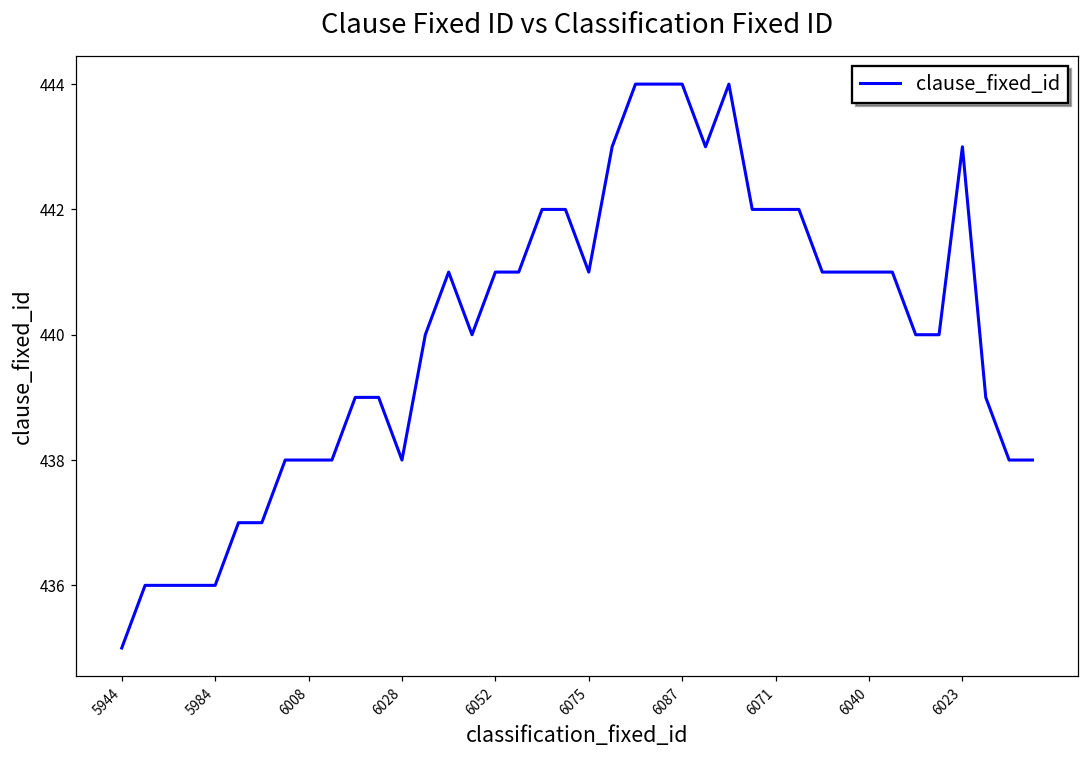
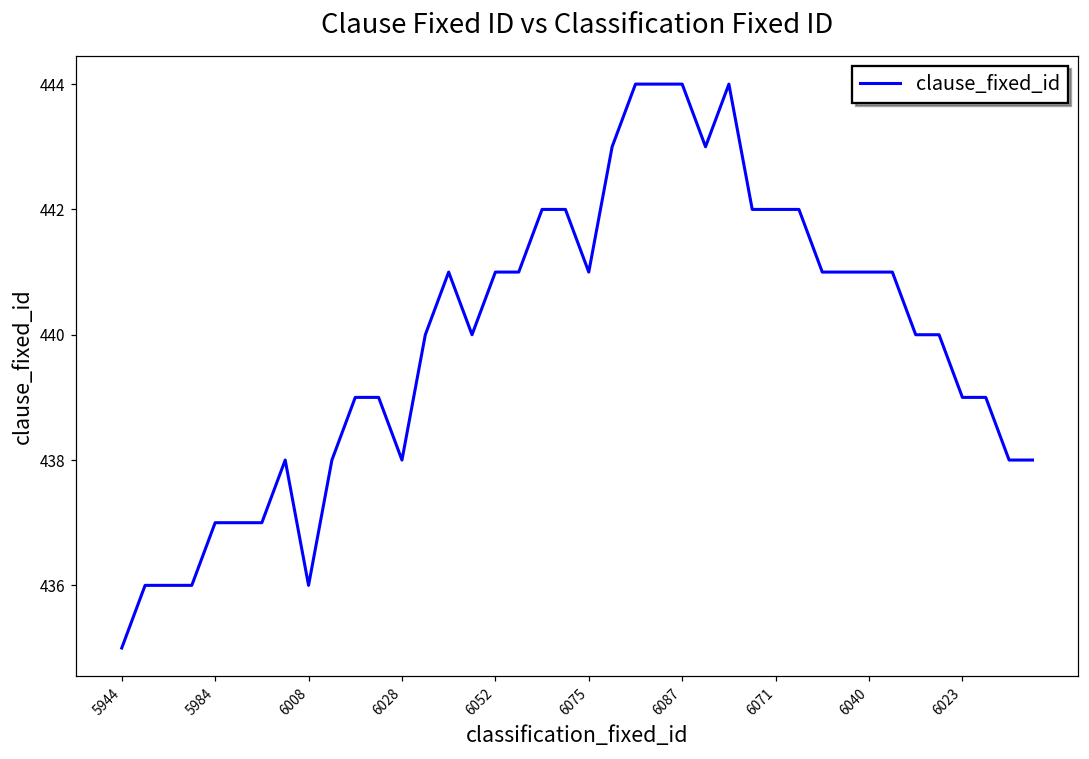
  {
    "5944": 435,
-   "5984": 436,
-   "6008": 438,
+   "5984": 437,
+   "6008": 436,
    "6028": 438,
    "6052": 441,
    "6075": 441,
    "6087": 444,
    "6071": 442,
    "6040": 441,
-   "6023": 443
+   "6023": 439
  }
